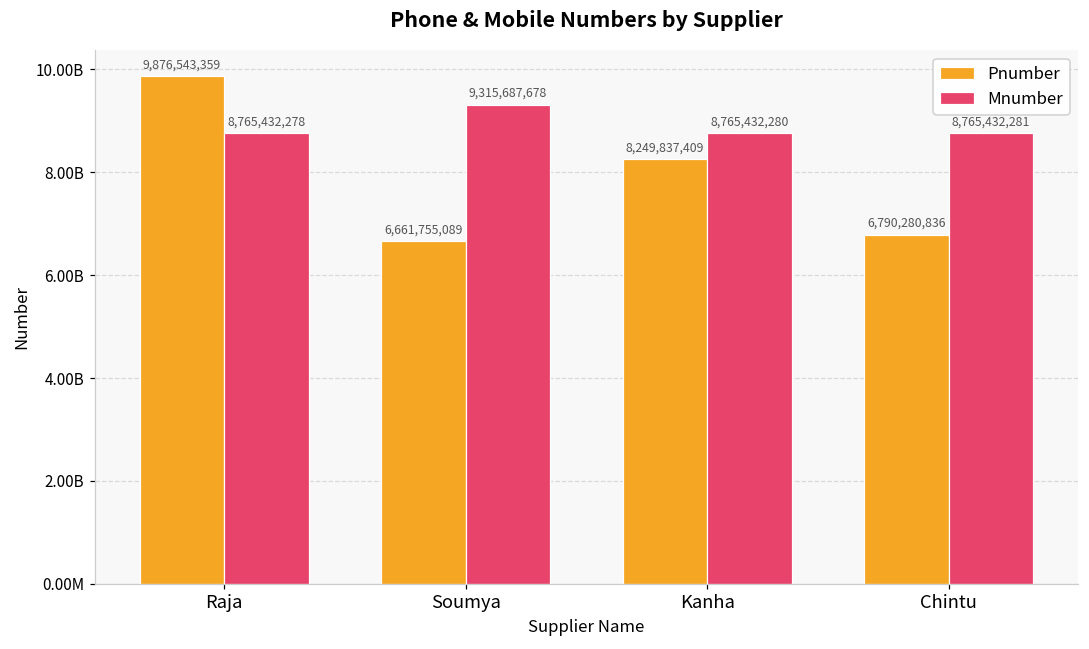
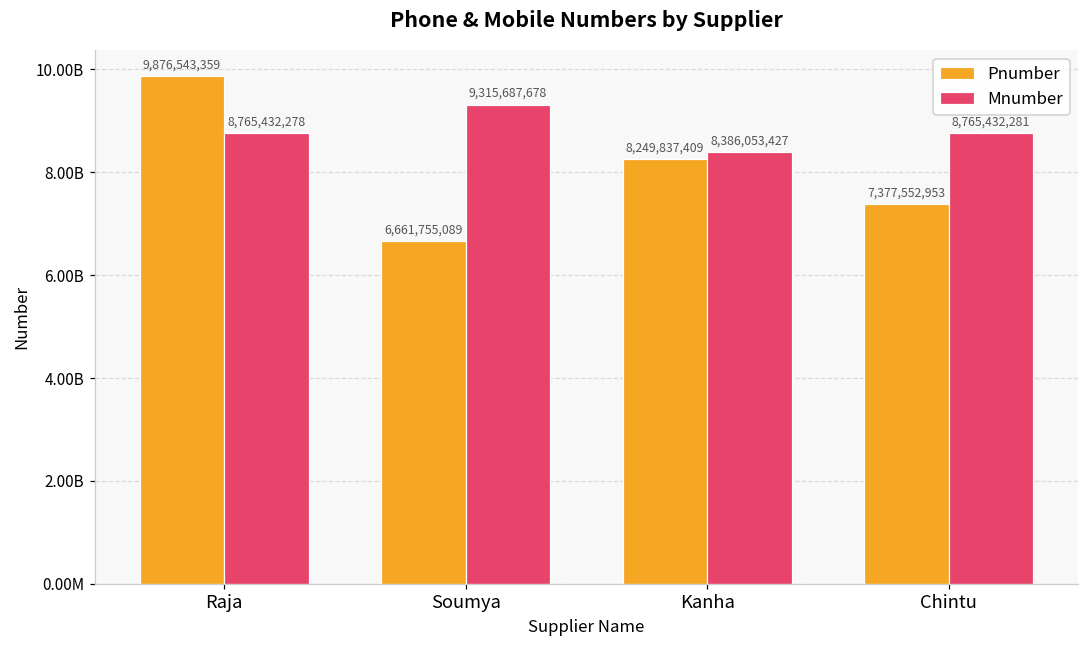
  {
    "Pnumber": {
      "Raja": "9,876,543,359",
      "Soumya": "6,661,755,089",
      "Kanha": "8,249,837,409",
-     "Chintu": "6,790,280,836"
+     "Chintu": "7,377,552,953"
    },
    "Mnumber": {
      "Raja": "8,765,432,278",
      "Soumya": "9,315,687,678",
-     "Kanha": "8,765,432,280"
+     "Kanha": "8,386,053,427"
    }
  }
